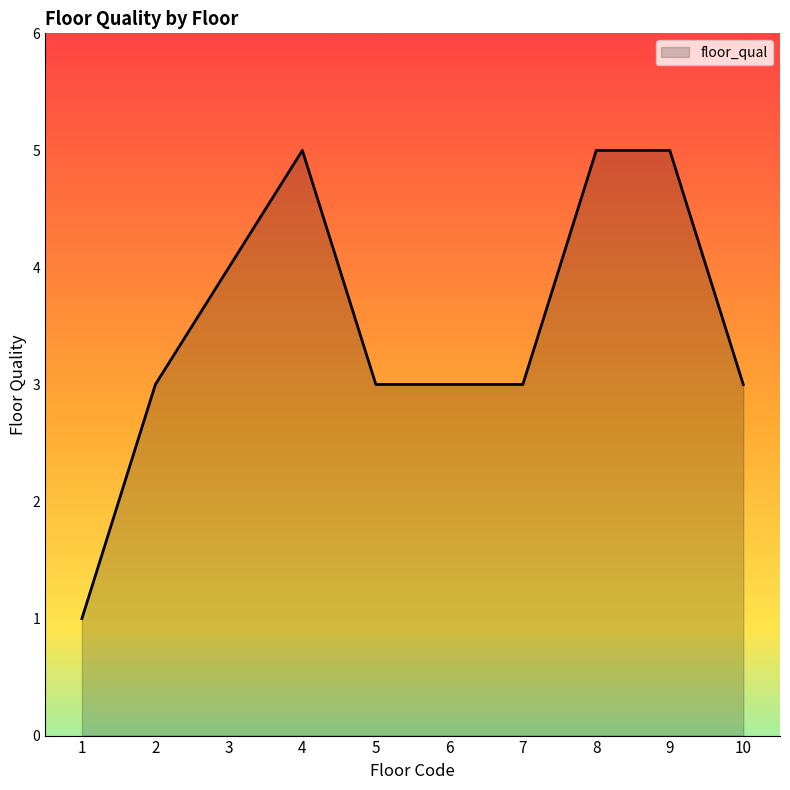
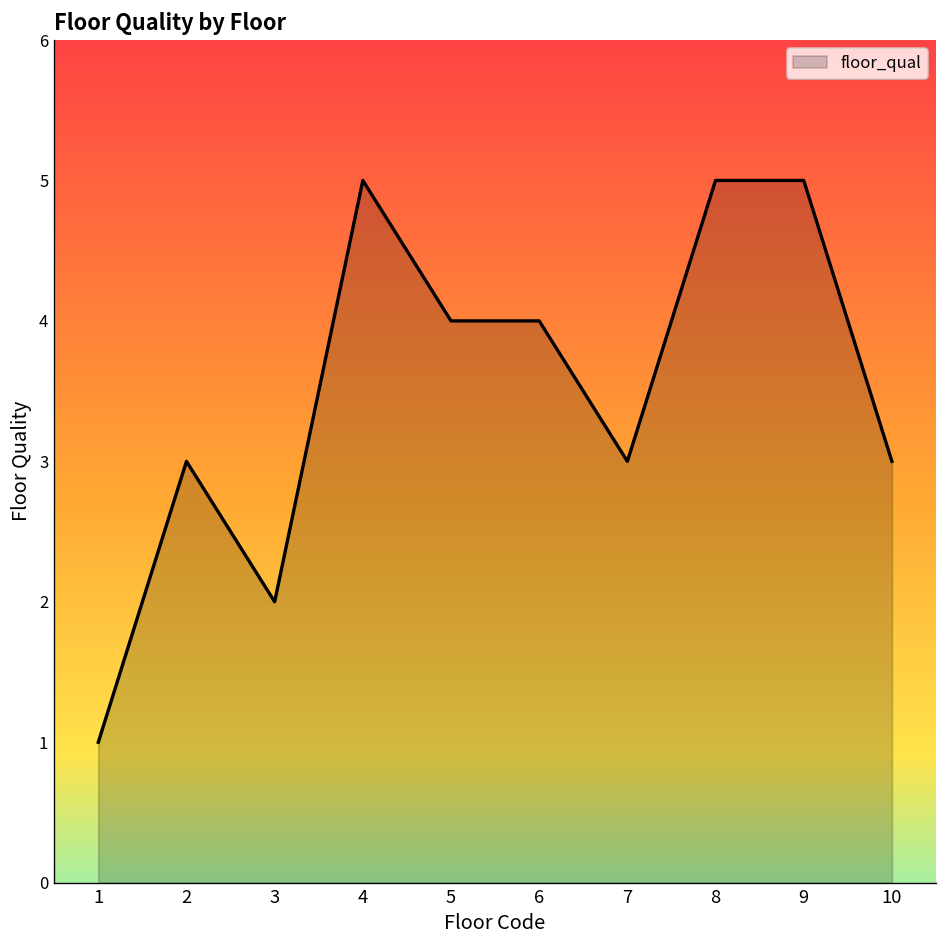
  {
    "1": 1,
    "2": 3,
-   "3": 4,
+   "3": 2,
    "4": 5,
-   "5": 3,
-   "6": 3,
+   "5": 4,
+   "6": 4,
    "7": 3,
    "8": 5,
    "9": 5,
    "10": 3
  }
